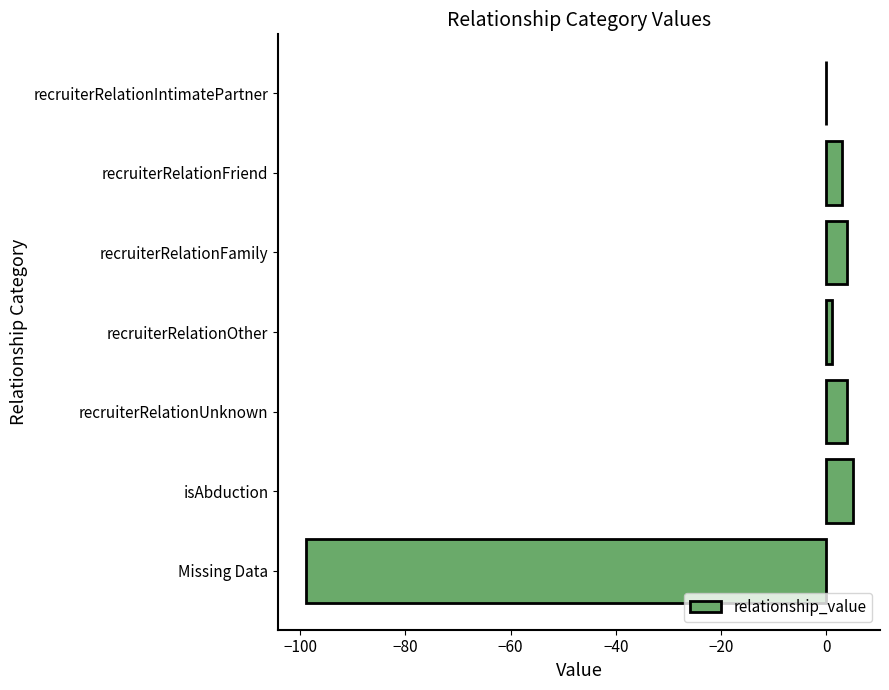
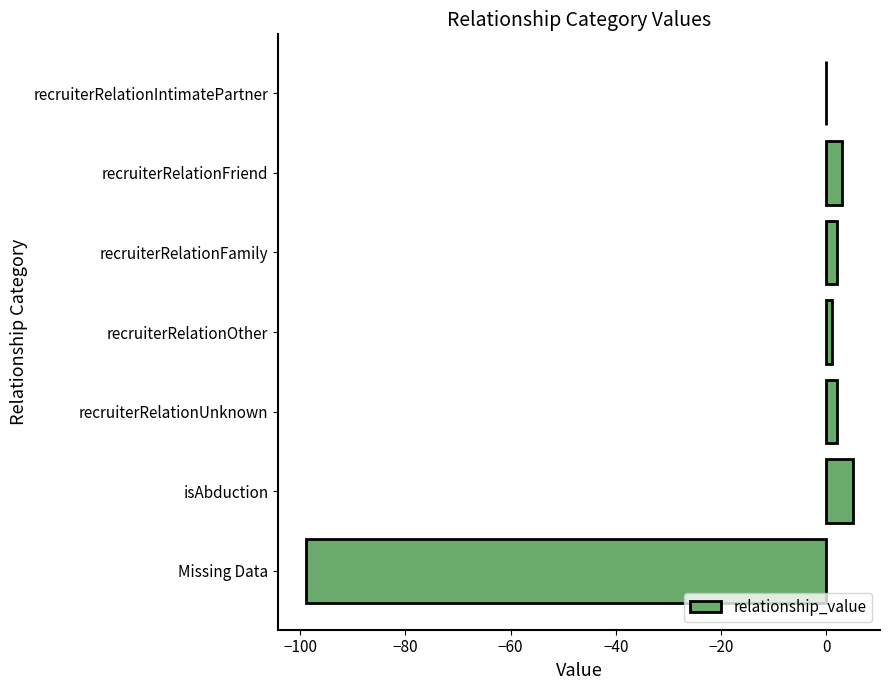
  {
    "recruiterRelationIntimatePartner": 0,
    "recruiterRelationFriend": 3,
-   "recruiterRelationFamily": 4,
+   "recruiterRelationFamily": 2,
    "recruiterRelationOther": 1,
-   "recruiterRelationUnknown": 4,
+   "recruiterRelationUnknown": 2,
    "isAbduction": 5,
    "Missing Data": -99
  }
